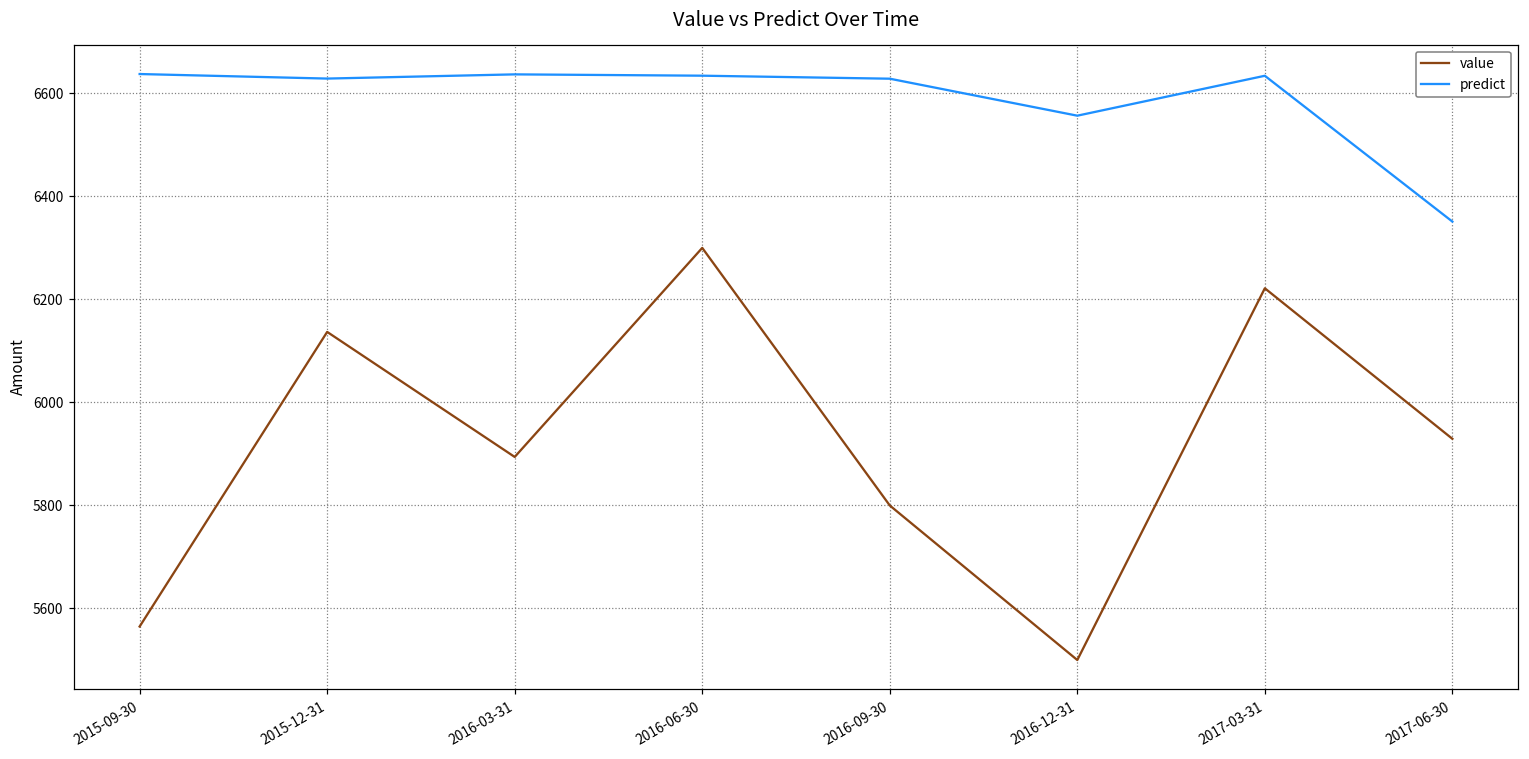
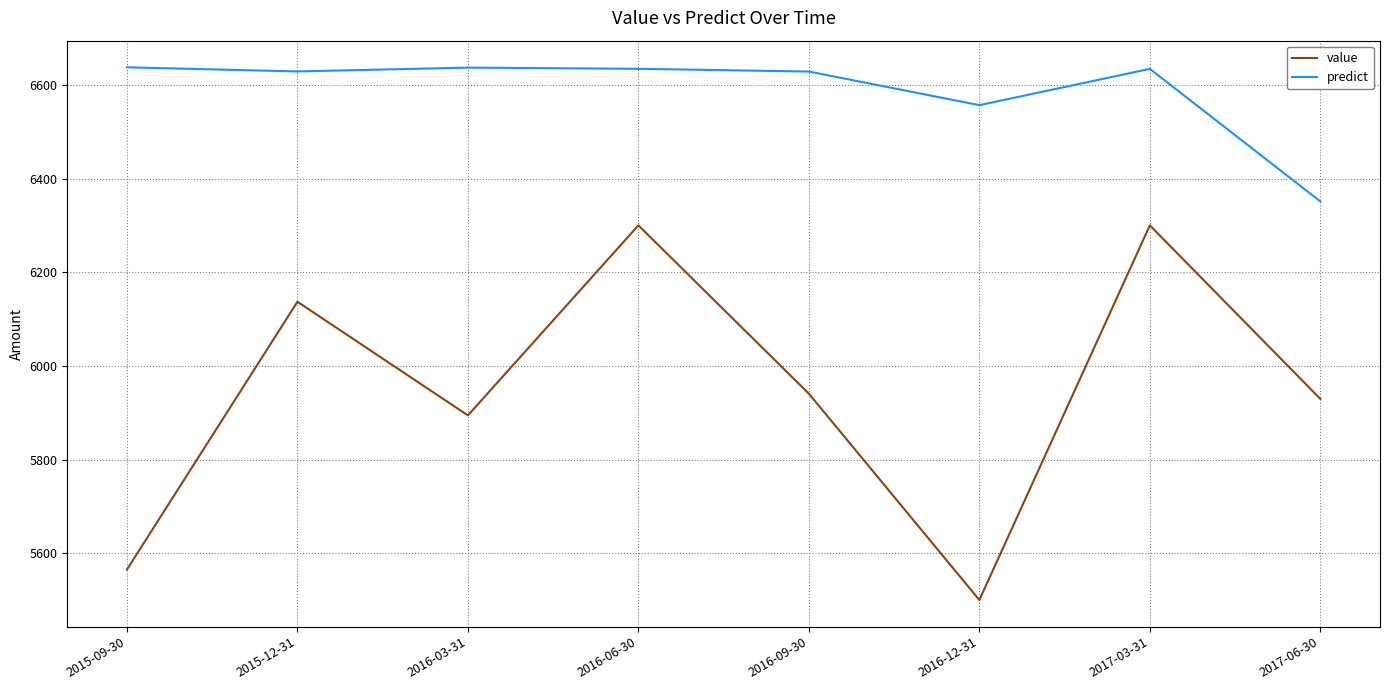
  {
    "value": {
      "2015-09-30": 5570,
      "2015-12-31": 6140,
      "2016-03-31": 5890,
      "2016-06-30": 6300,
-     "2016-09-30": 5800,
+     "2016-09-30": 5940,
      "2016-12-31": 5500,
-     "2017-03-31": 6220,
+     "2017-03-31": 6300,
      "2017-06-30": 5930
    },
    "predict": {
      "2015-09-30": 6640,
      "2015-12-31": 6630,
      "2016-03-31": 6640,
      "2016-06-30": 6630,
      "2016-09-30": 6630,
      "2016-12-31": 6560,
      "2017-03-31": 6630,
      "2017-06-30": 6350
    }
  }
